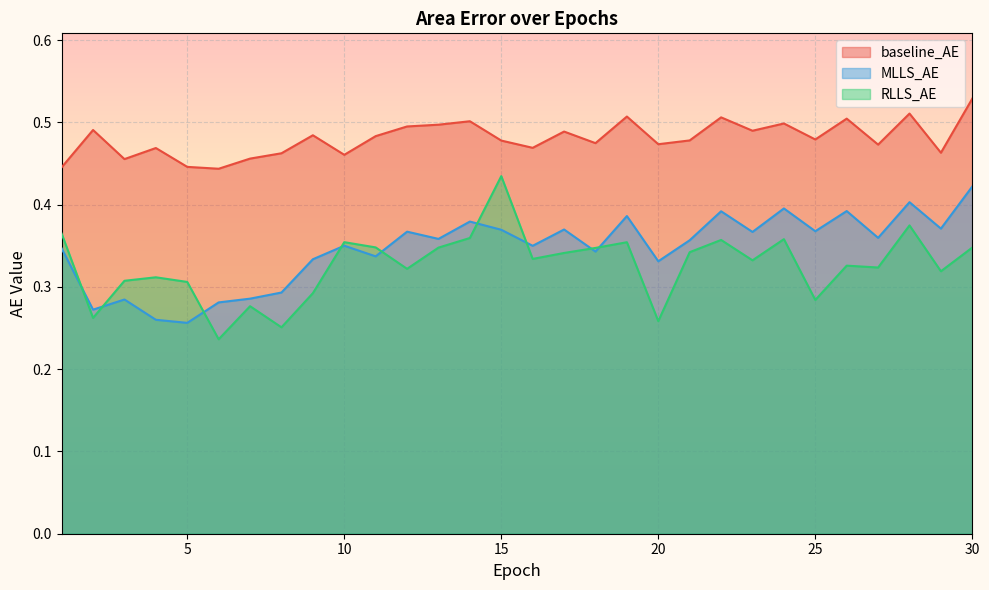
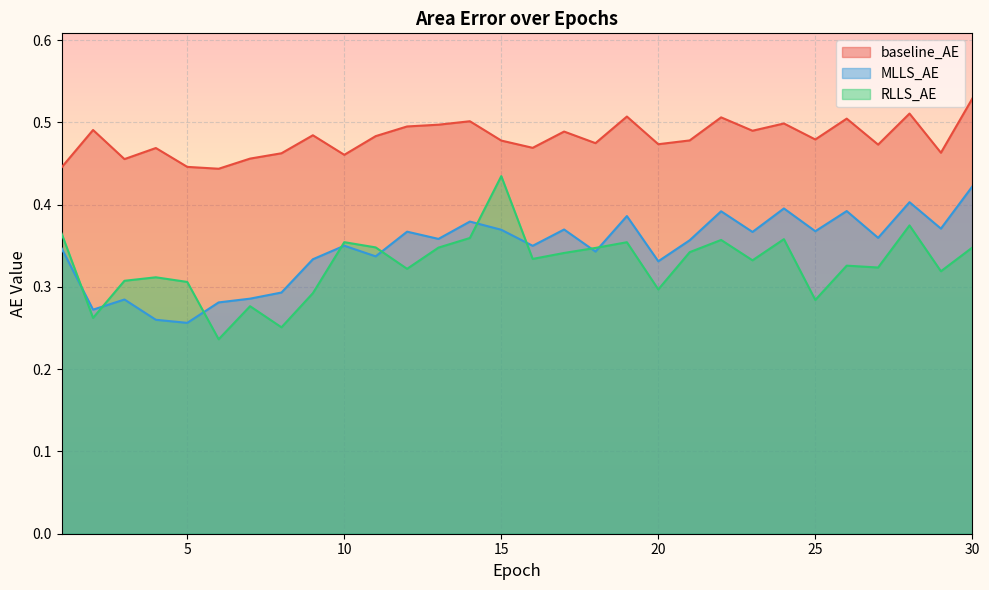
  {
    "baseline_AE": {
      "5": 0.45,
      "10": 0.46,
      "15": 0.48,
      "20": 0.47,
      "25": 0.48,
      "30": 0.53
    },
    "MLLS_AE": {
      "5": 0.26,
      "10": 0.35,
      "15": 0.37,
      "20": 0.33,
      "25": 0.37,
      "30": 0.42
    },
    "RLLS_AE": {
      "5": 0.31,
      "10": 0.35,
      "15": 0.43,
-     "20": 0.26,
+     "20": 0.30,
      "25": 0.28,
      "30": 0.35
    }
  }
